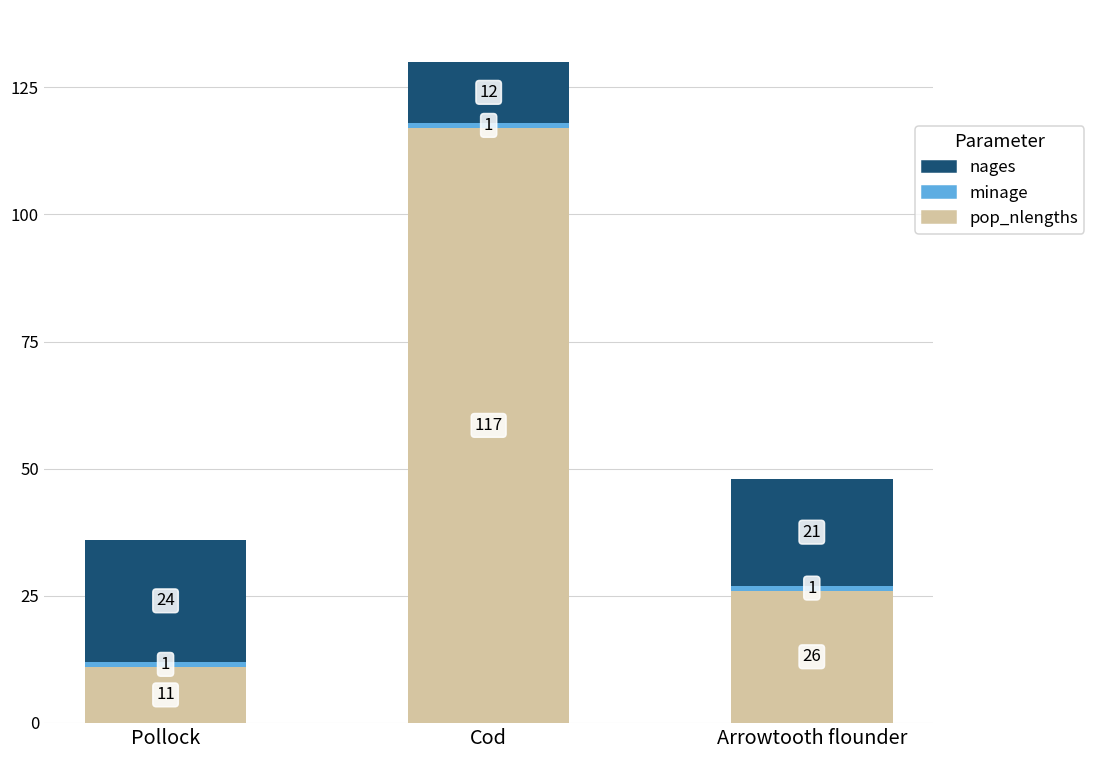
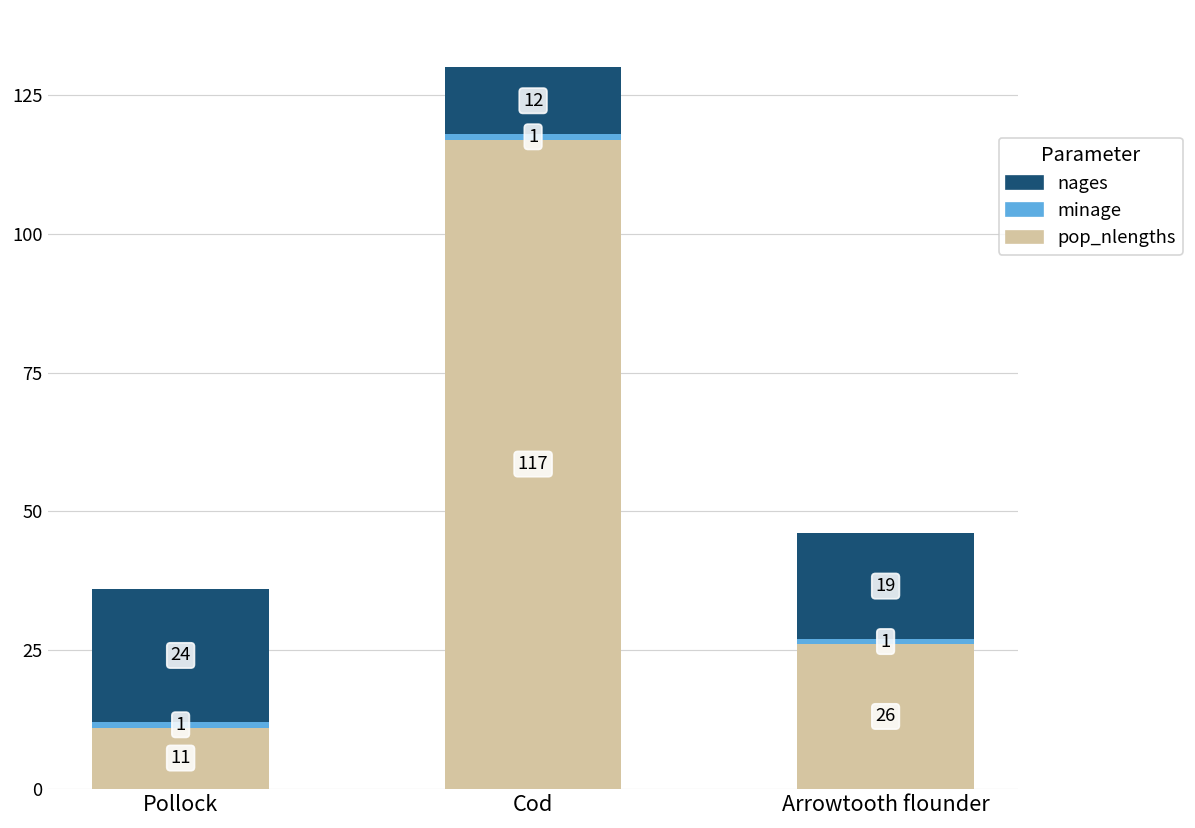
  {
    "nages": {
-     "Arrowtooth flounder": 21
+     "Arrowtooth flounder": 19
    }
  }
